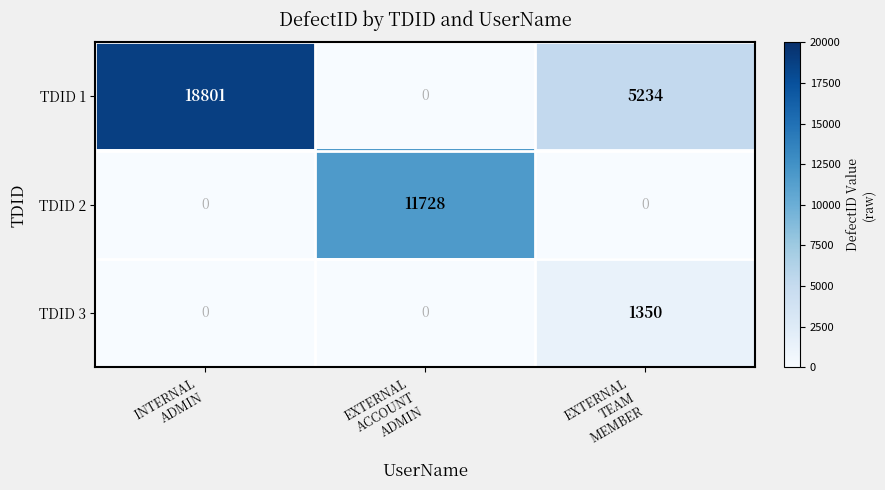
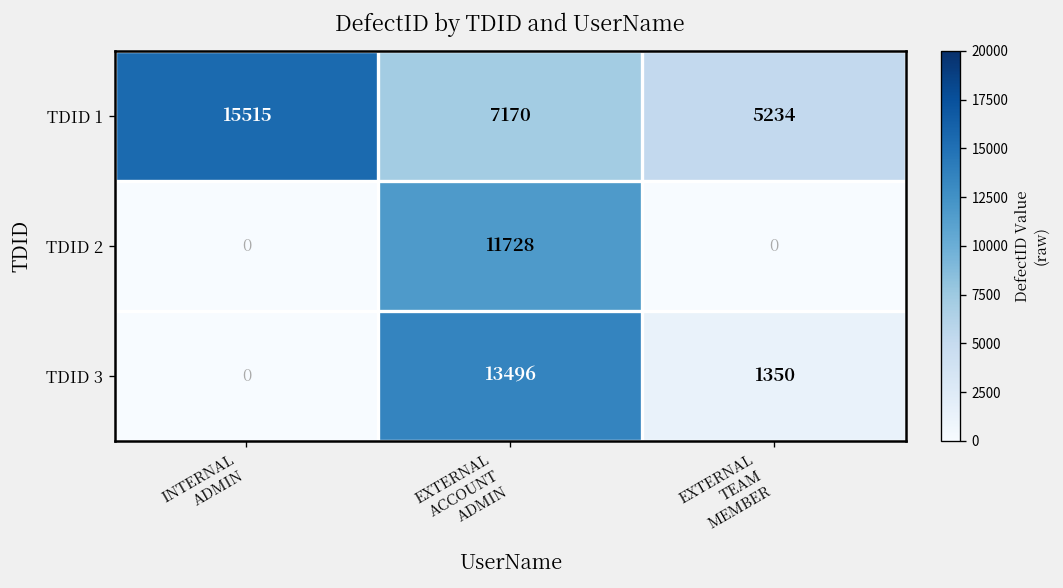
  {
    "TDID 1": {
-     "INTERNAL ADMIN": 18801,
-     "EXTERNAL ACCOUNT ADMIN": 0,
+     "INTERNAL ADMIN": 15515,
+     "EXTERNAL ACCOUNT ADMIN": 7170,
      "EXTERNAL TEAM MEMBER": 5234
    },
    "TDID 2": {
      "INTERNAL ADMIN": 0,
      "EXTERNAL ACCOUNT ADMIN": 11728,
      "EXTERNAL TEAM MEMBER": 0
    },
    "TDID 3": {
      "INTERNAL ADMIN": 0,
-     "EXTERNAL ACCOUNT ADMIN": 0,
+     "EXTERNAL ACCOUNT ADMIN": 13496,
      "EXTERNAL TEAM MEMBER": 1350
    }
  }
